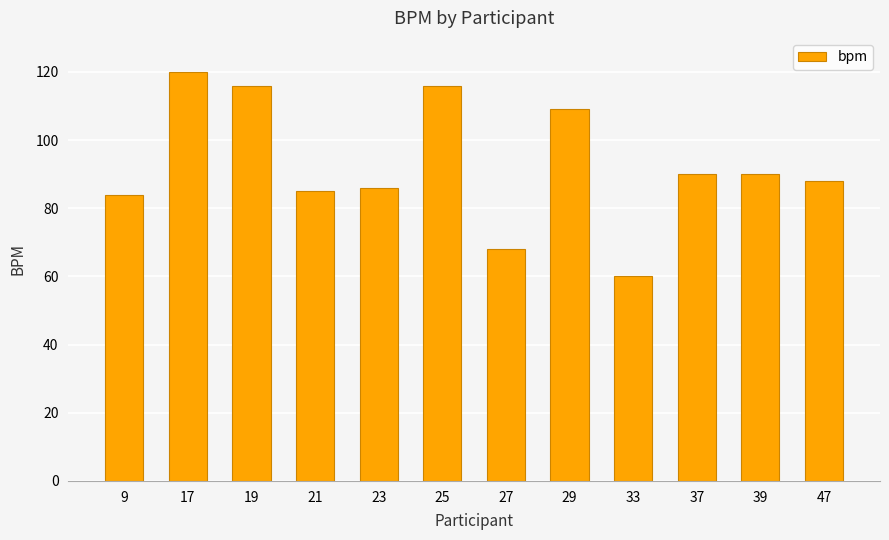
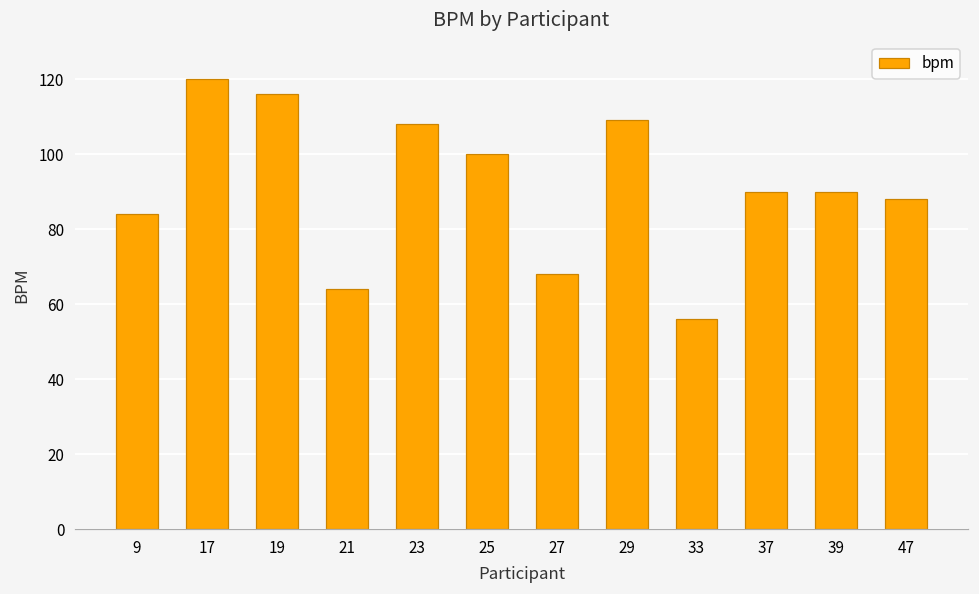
  {
    "9": 84,
    "17": 120,
    "19": 116,
-   "21": 85,
-   "23": 86,
-   "25": 116,
+   "21": 64,
+   "23": 108,
+   "25": 100,
    "27": 68,
    "29": 109,
-   "33": 60,
+   "33": 56,
    "37": 90,
    "39": 90,
    "47": 88
  }
